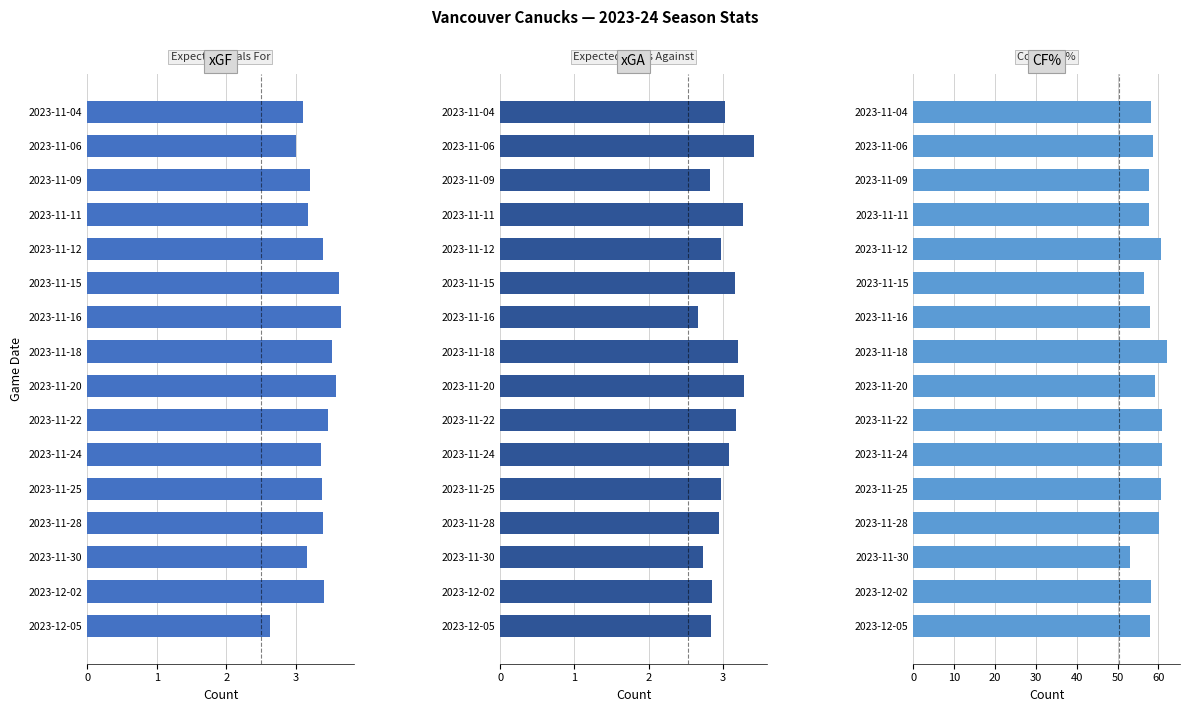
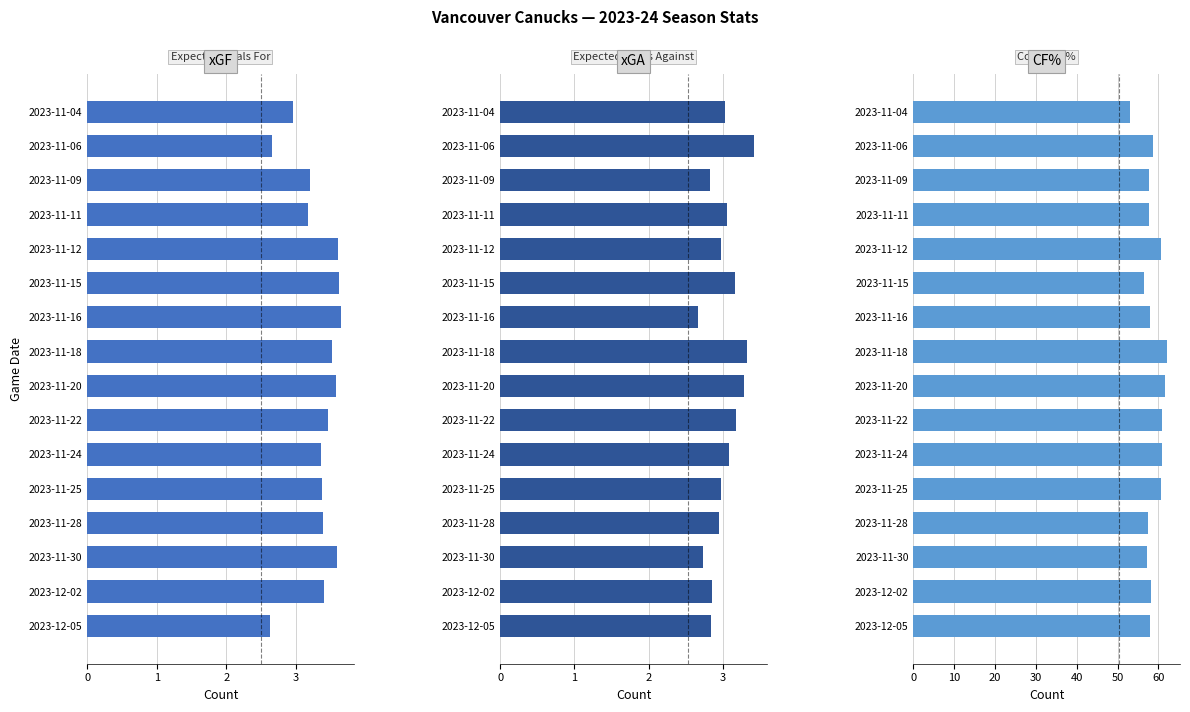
  {
    "xGF": {
-     "2023-11-04": 3.1,
-     "2023-11-06": 3.0,
+     "2023-11-04": 3.0,
+     "2023-11-06": 2.7,
      "2023-11-09": 3.2,
      "2023-11-11": 3.2,
-     "2023-11-12": 3.4,
+     "2023-11-12": 3.6,
      "2023-11-15": 3.6,
      "2023-11-16": 3.6,
      "2023-11-18": 3.5,
      "2023-11-20": 3.6,
      "2023-11-22": 3.5,
      "2023-11-24": 3.4,
      "2023-11-25": 3.4,
      "2023-11-28": 3.4,
-     "2023-11-30": 3.2,
+     "2023-11-30": 3.6,
      "2023-12-02": 3.4,
      "2023-12-05": 2.6
    },
    "xGA": {
      "2023-11-04": 3.0,
      "2023-11-06": 3.4,
      "2023-11-09": 2.8,
-     "2023-11-11": 3.3,
+     "2023-11-11": 3.1,
      "2023-11-12": 3.0,
      "2023-11-15": 3.2,
      "2023-11-16": 2.7,
-     "2023-11-18": 3.2,
+     "2023-11-18": 3.3,
      "2023-11-20": 3.3,
      "2023-11-22": 3.2,
      "2023-11-24": 3.1,
      "2023-11-25": 3.0,
      "2023-11-28": 2.9,
      "2023-11-30": 2.7,
      "2023-12-02": 2.9,
      "2023-12-05": 2.8
    },
    "CF%": {
-     "2023-11-04": 58,
+     "2023-11-04": 53,
      "2023-11-06": 59,
      "2023-11-09": 58,
      "2023-11-11": 58,
      "2023-11-12": 61,
      "2023-11-15": 56,
      "2023-11-16": 58,
      "2023-11-18": 62,
-     "2023-11-20": 59,
+     "2023-11-20": 62,
      "2023-11-22": 61,
      "2023-11-24": 61,
      "2023-11-25": 61,
-     "2023-11-28": 60,
-     "2023-11-30": 53,
+     "2023-11-28": 57,
+     "2023-11-30": 57,
      "2023-12-02": 58,
      "2023-12-05": 58
    }
  }
